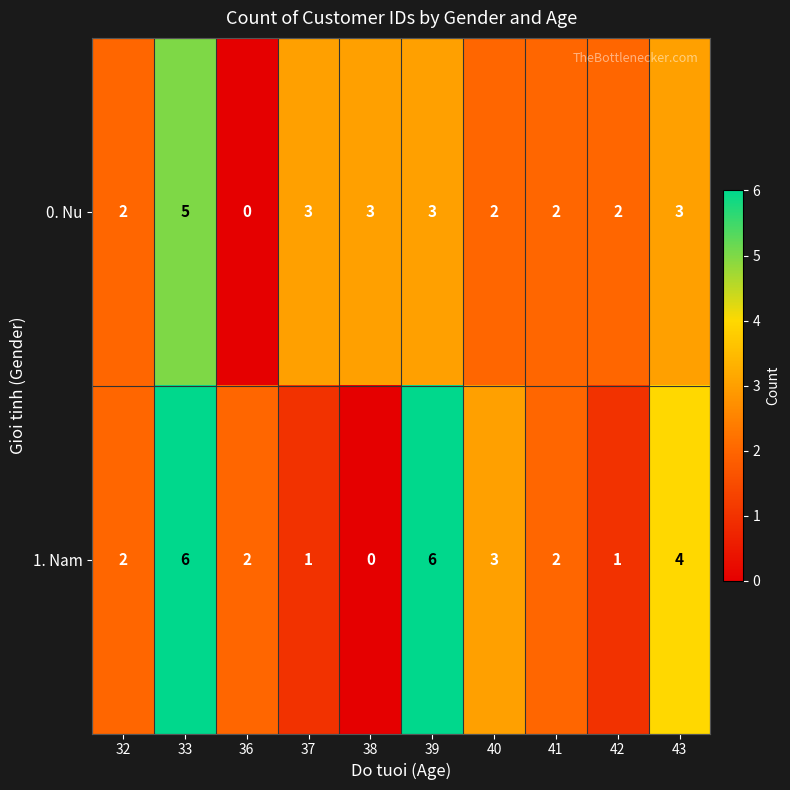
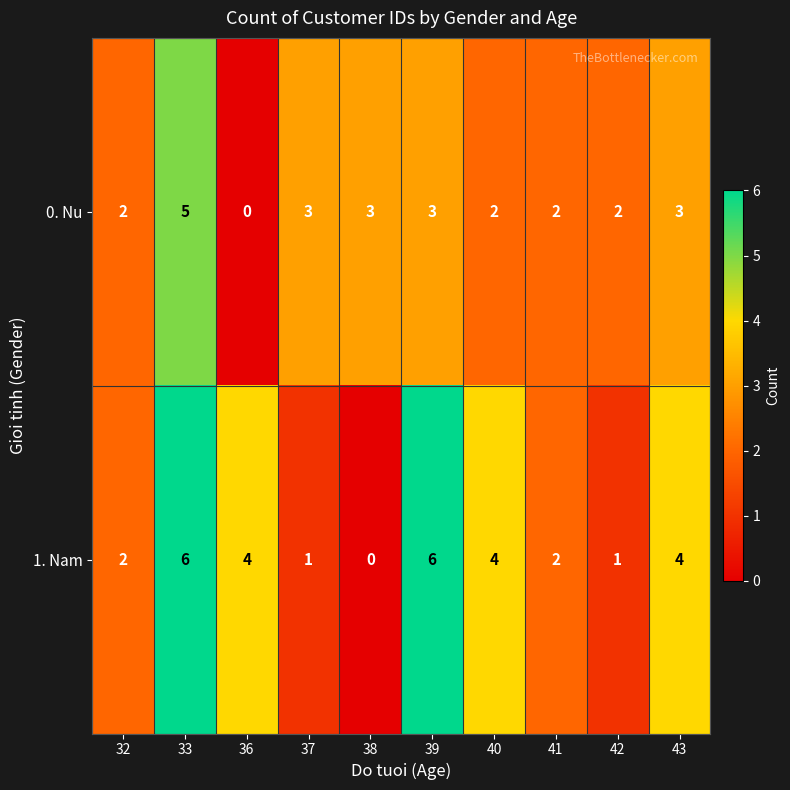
  {
    "0. Nu": {
      "32": 2,
      "33": 5,
      "36": 0,
      "37": 3,
      "38": 3,
      "39": 3,
      "40": 2,
      "41": 2,
      "43": 3
    },
    "1. Nam": {
      "32": 2,
      "33": 6,
-     "36": 2,
+     "36": 4,
      "37": 1,
      "38": 0,
      "39": 6,
-     "40": 3,
+     "40": 4,
      "41": 2,
      "42": 1,
      "43": 4
    }
  }
